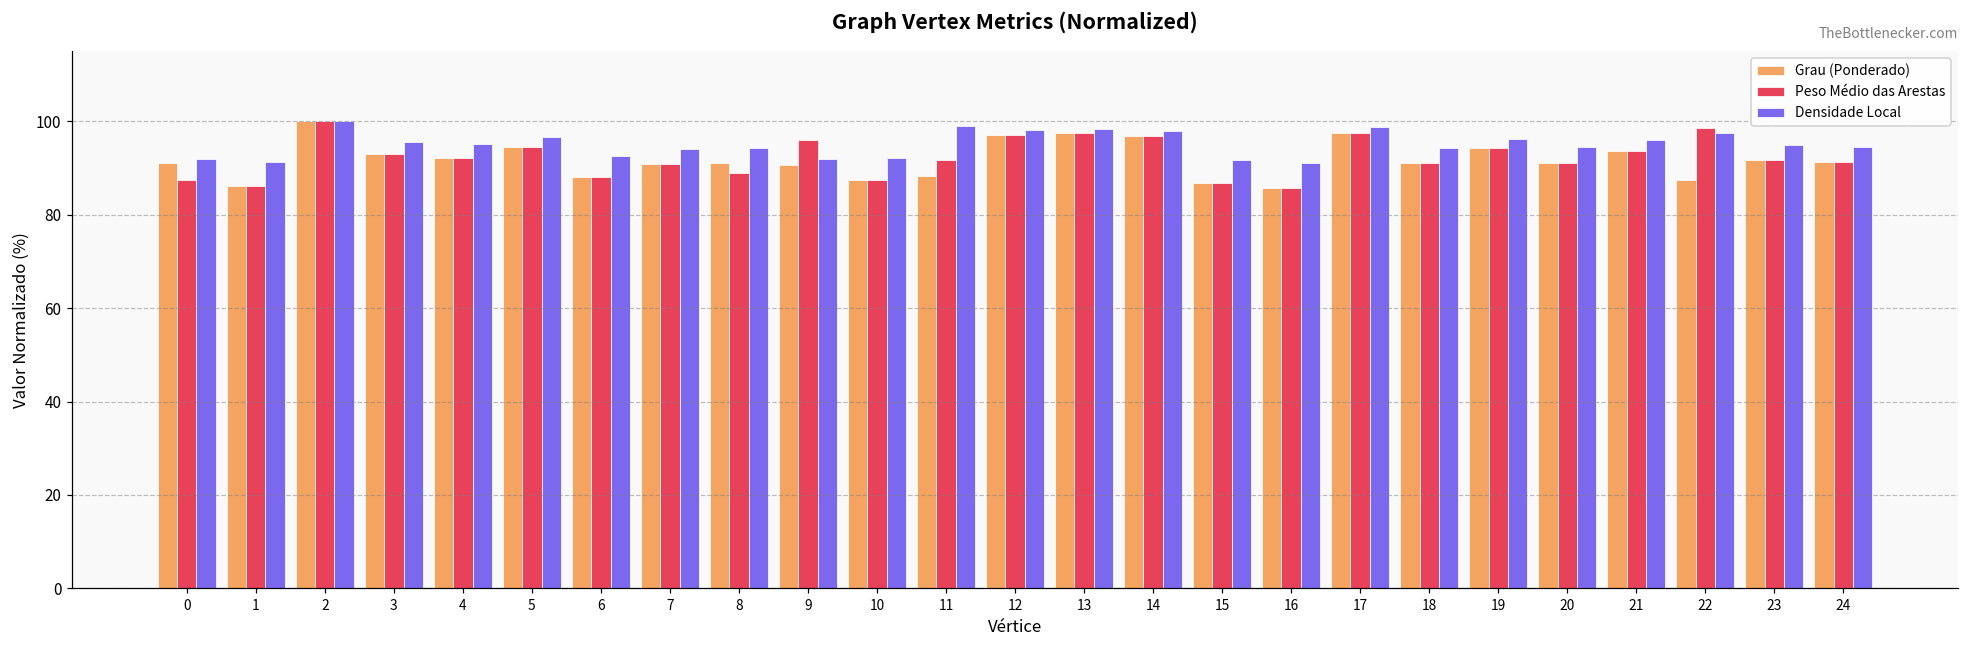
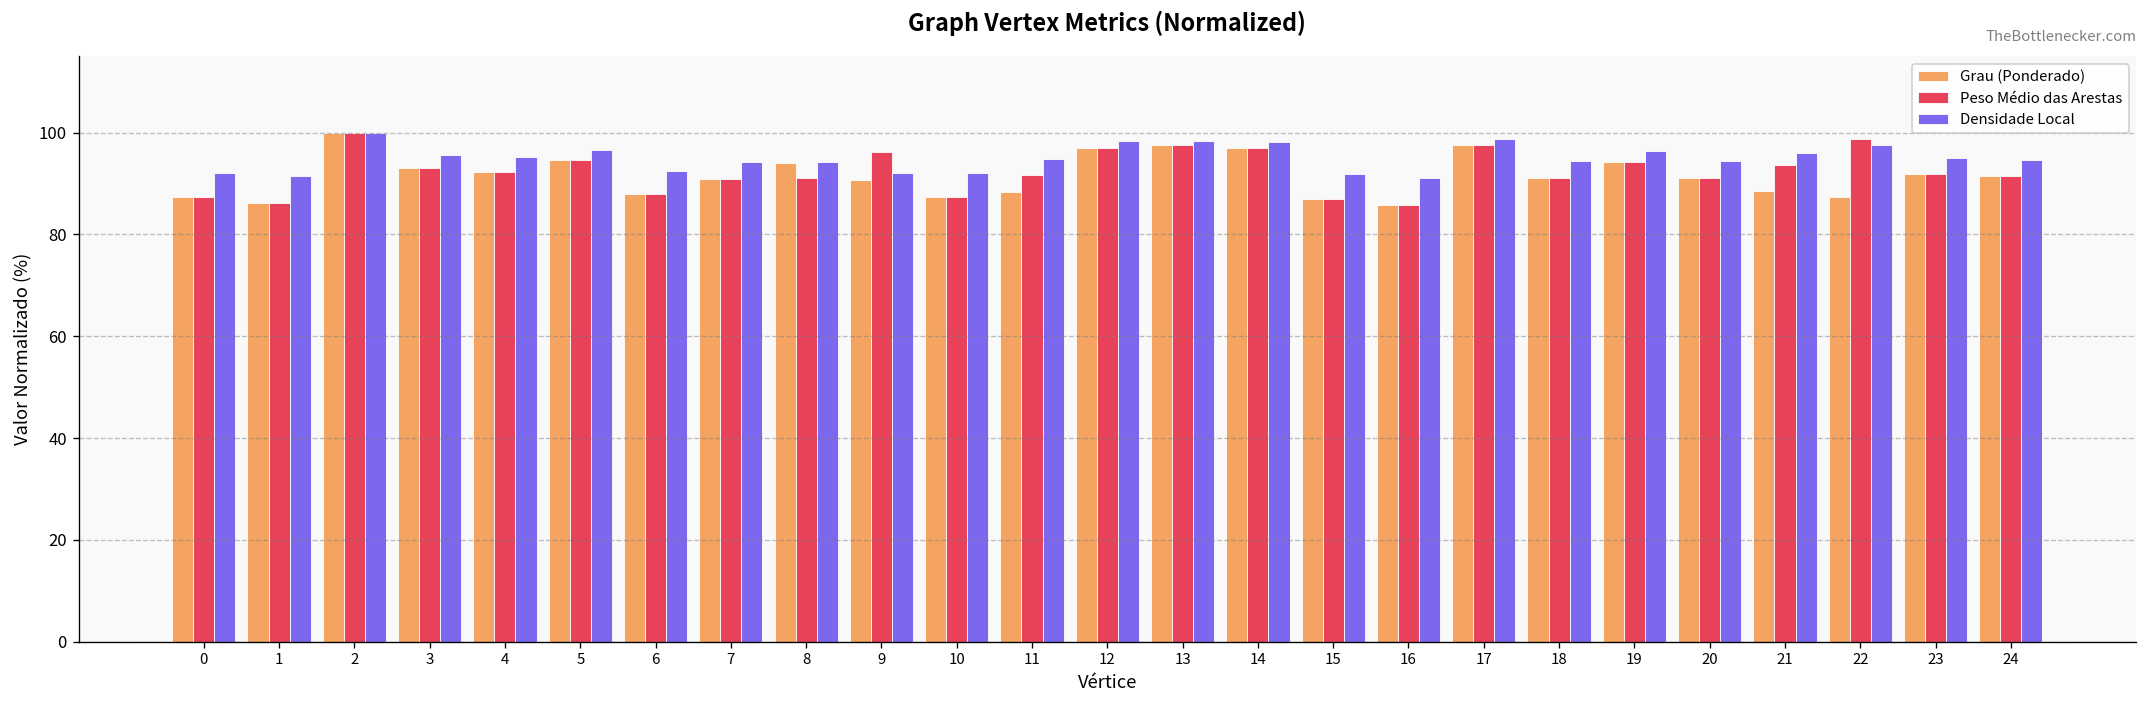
  {
    "Grau (Ponderado)": {
-     "0": 91,
+     "0": 87,
      "1": 86,
      "2": 100,
      "3": 93,
      "4": 92,
      "5": 95,
      "6": 88,
      "7": 91,
-     "8": 91,
+     "8": 94,
      "9": 91,
      "10": 87,
      "11": 88,
      "12": 97,
      "13": 98,
      "14": 97,
      "15": 87,
      "16": 86,
      "17": 98,
      "18": 91,
      "19": 94,
      "20": 91,
-     "21": 94,
+     "21": 89,
      "22": 87,
      "23": 92,
      "24": 91
    },
    "Peso Médio das Arestas": {
      "0": 87,
      "1": 86,
      "2": 100,
      "3": 93,
      "4": 92,
      "5": 95,
      "6": 88,
      "7": 91,
-     "8": 89,
+     "8": 91,
      "9": 96,
      "10": 87,
      "11": 92,
      "12": 97,
      "13": 98,
      "14": 97,
      "15": 87,
      "16": 86,
      "17": 98,
      "18": 91,
      "19": 94,
      "20": 91,
      "21": 94,
      "22": 99,
      "23": 92,
      "24": 91
    },
    "Densidade Local": {
      "0": 92,
      "1": 91,
      "2": 100,
      "3": 96,
      "4": 95,
      "5": 97,
      "6": 93,
      "7": 94,
      "8": 94,
      "9": 92,
      "10": 92,
-     "11": 99,
+     "11": 95,
      "12": 98,
      "13": 98,
      "14": 98,
      "15": 92,
      "16": 91,
      "17": 99,
      "18": 94,
      "19": 96,
      "20": 94,
      "21": 96,
      "22": 98,
      "23": 95,
      "24": 95
    }
  }
